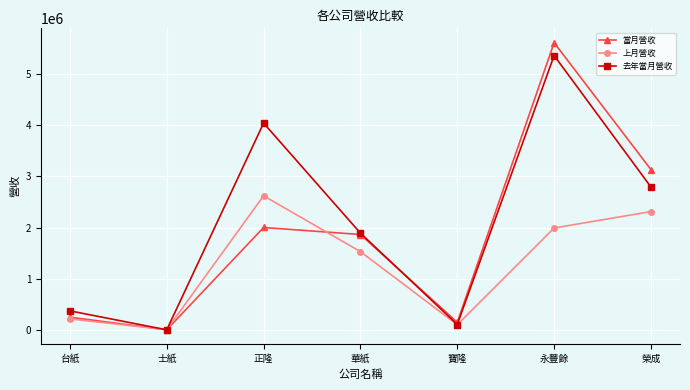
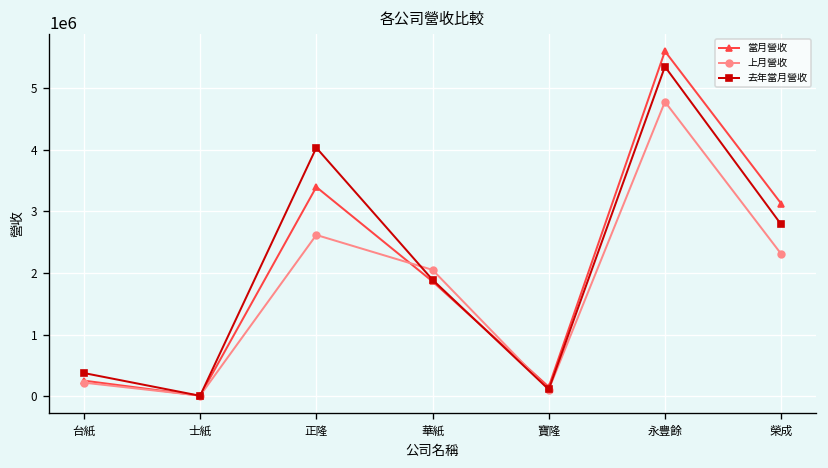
  {
    "當月營收": {
-     "正隆": 2000000,
+     "正隆": 3400000,
      "永豐餘": 5600000,
      "榮成": 3100000
    },
    "上月營收": {
      "正隆": 2600000,
-     "華紙": 1500000,
-     "永豐餘": 2000000,
+     "華紙": 2100000,
+     "永豐餘": 4800000,
      "榮成": 2300000
    },
    "去年當月營收": {
      "台紙": 400000,
      "正隆": 4000000,
      "永豐餘": 5400000,
      "榮成": 2800000
    }
  }
